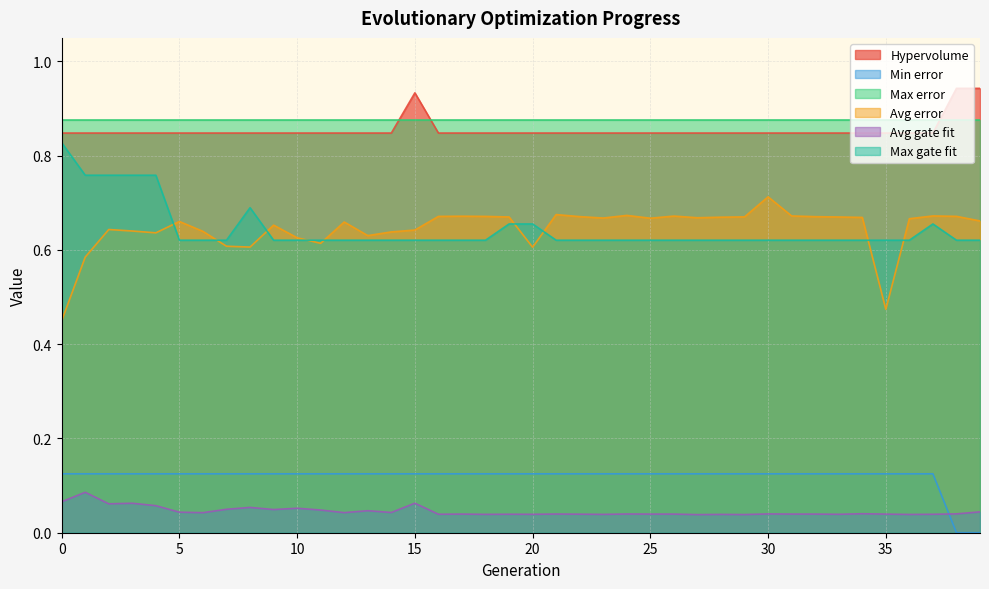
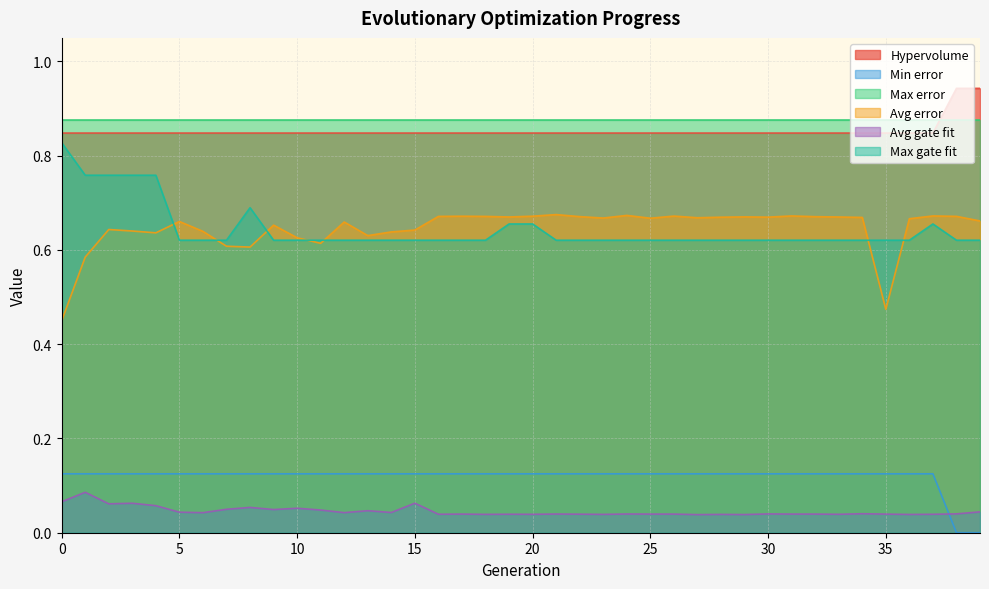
  {
    "Hypervolume": {
      "0": 0.85,
      "5": 0.85,
      "10": 0.85,
-     "15": 0.93,
+     "15": 0.85,
      "20": 0.85,
      "25": 0.85,
      "30": 0.85
    },
    "Avg error": {
      "0": 0.45,
      "5": 0.66,
      "15": 0.64,
-     "20": 0.61,
+     "20": 0.67,
      "25": 0.67,
-     "30": 0.71,
+     "30": 0.67,
      "35": 0.47
    },
    "Avg gate fit": {
      "0": 0.07,
      "5": 0.04,
      "10": 0.05,
      "15": 0.06,
      "20": 0.04,
      "25": 0.04,
      "30": 0.04,
      "35": 0.04
    }
  }
